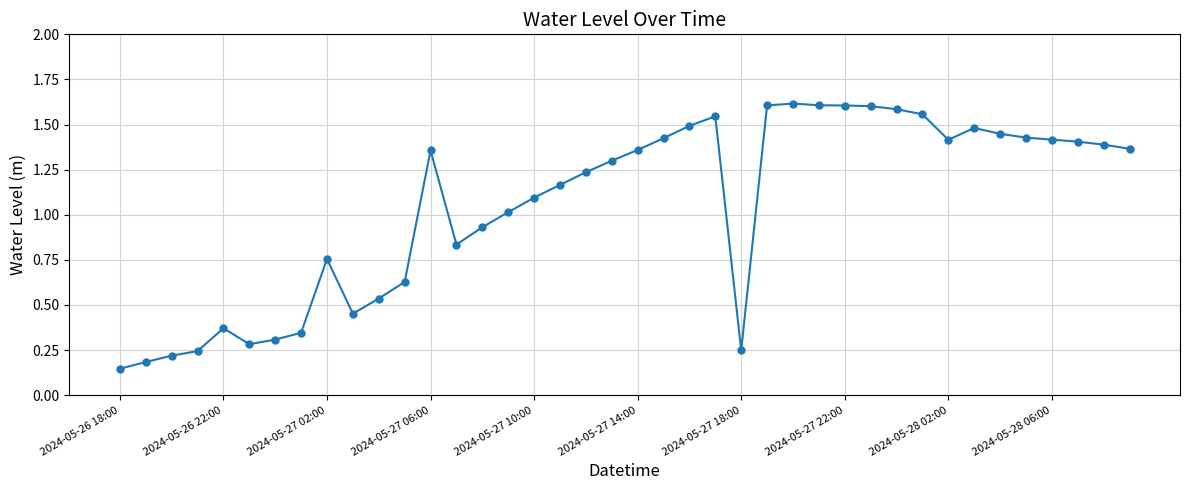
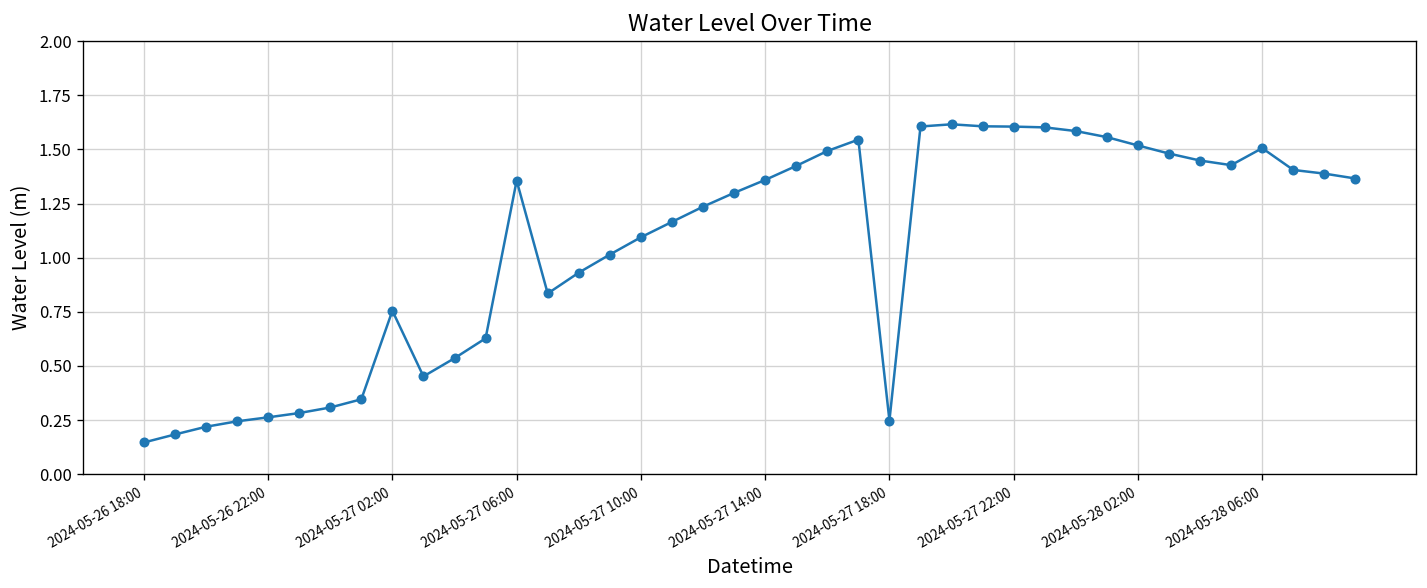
  {
    "2024-05-26 18:00": 0.15,
-   "2024-05-26 22:00": 0.37,
+   "2024-05-26 22:00": 0.26,
    "2024-05-27 02:00": 0.76,
    "2024-05-27 06:00": 1.36,
    "2024-05-27 10:00": 1.09,
    "2024-05-27 14:00": 1.36,
    "2024-05-27 18:00": 0.25,
    "2024-05-27 22:00": 1.61,
-   "2024-05-28 02:00": 1.42,
-   "2024-05-28 06:00": 1.42
+   "2024-05-28 02:00": 1.52,
+   "2024-05-28 06:00": 1.51
  }
